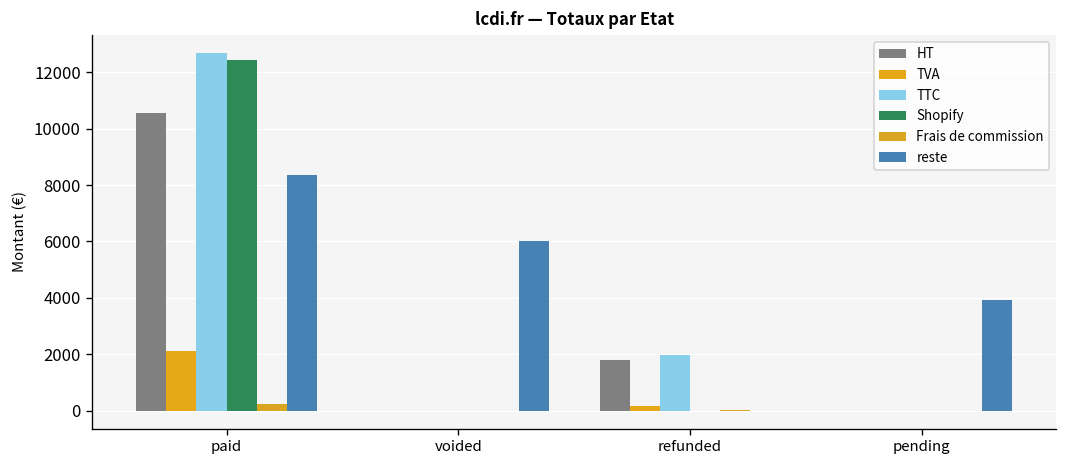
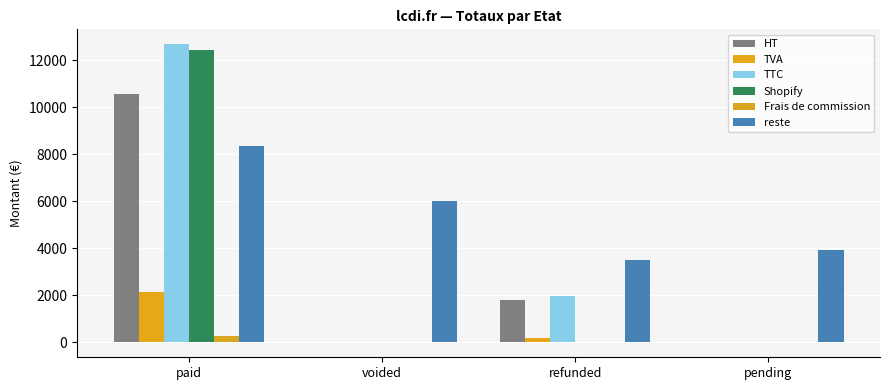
  {
    "HT": {
      "paid": 10600,
      "voided": 0,
      "refunded": 1800,
      "pending": 0
    },
    "TTC": {
      "paid": 12700,
      "voided": 0,
      "refunded": 2000,
      "pending": 0
    },
    "Shopify": {
      "paid": 12400,
      "voided": 0,
      "pending": 0
    },
    "reste": {
      "paid": 8400,
      "voided": 6000,
-     "refunded": 0,
+     "refunded": 3500,
      "pending": 3900
    }
  }
